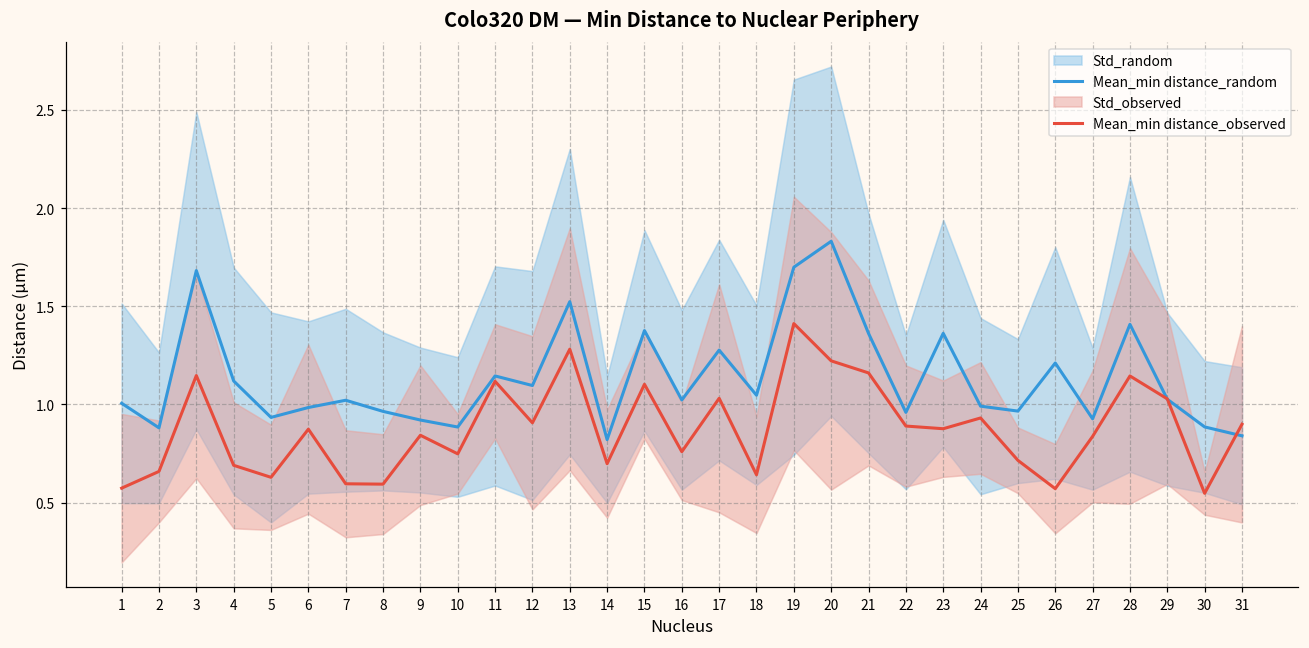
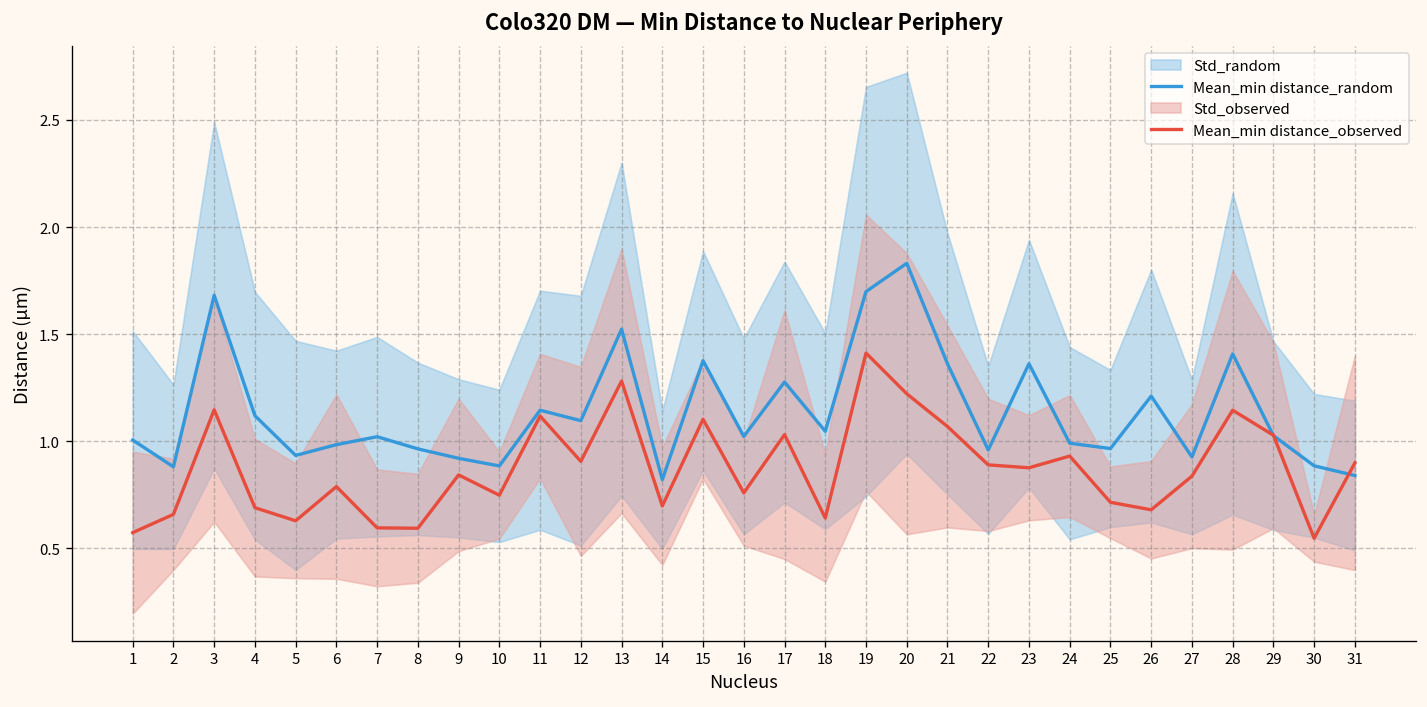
  {
    "Mean_min distance_random": {
      "1": 1.01,
      "2": 0.88,
      "4": 1.12,
      "5": 0.93,
      "6": 0.98,
      "7": 1.02,
      "8": 0.96,
      "9": 0.92,
      "10": 0.89,
      "11": 1.15,
      "12": 1.10,
      "13": 1.52,
      "14": 0.82,
      "16": 1.02,
      "17": 1.28,
      "18": 1.05,
      "19": 1.70,
      "20": 1.83,
      "21": 1.36,
      "22": 0.96,
      "23": 1.36,
      "24": 0.99,
      "25": 0.97,
      "26": 1.21,
      "27": 0.93,
      "28": 1.41,
      "30": 0.89,
      "31": 0.84
    },
    "Mean_min distance_observed": {
      "1": 0.57,
      "2": 0.66,
      "3": 1.15,
      "4": 0.69,
      "5": 0.63,
-     "6": 0.87,
+     "6": 0.79,
      "7": 0.60,
      "8": 0.59,
      "9": 0.84,
      "10": 0.75,
      "11": 1.12,
      "12": 0.91,
      "13": 1.28,
      "14": 0.70,
      "15": 1.10,
      "16": 0.76,
      "17": 1.03,
      "18": 0.64,
      "19": 1.41,
      "20": 1.22,
-     "21": 1.16,
+     "21": 1.07,
      "22": 0.89,
      "23": 0.88,
      "24": 0.93,
      "25": 0.72,
-     "26": 0.57,
+     "26": 0.68,
      "27": 0.84,
      "28": 1.15,
      "30": 0.55,
      "31": 0.90
    }
  }
